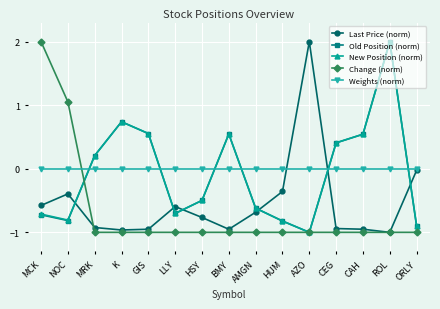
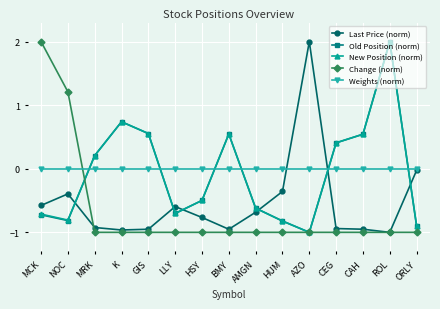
  {
    "Change (norm)": {
      "MCK": 2.0,
-     "NOC": 1.1,
+     "NOC": 1.2,
      "MRK": -1.0,
      "GIS": -1.0,
      "LLY": -1.0,
      "HSY": -1.0,
      "BMY": -1.0,
      "AMGN": -1.0,
      "HUM": -1.0,
      "CEG": -1.0,
      "CAH": -1.0,
      "ORLY": -1.0
    }
  }
